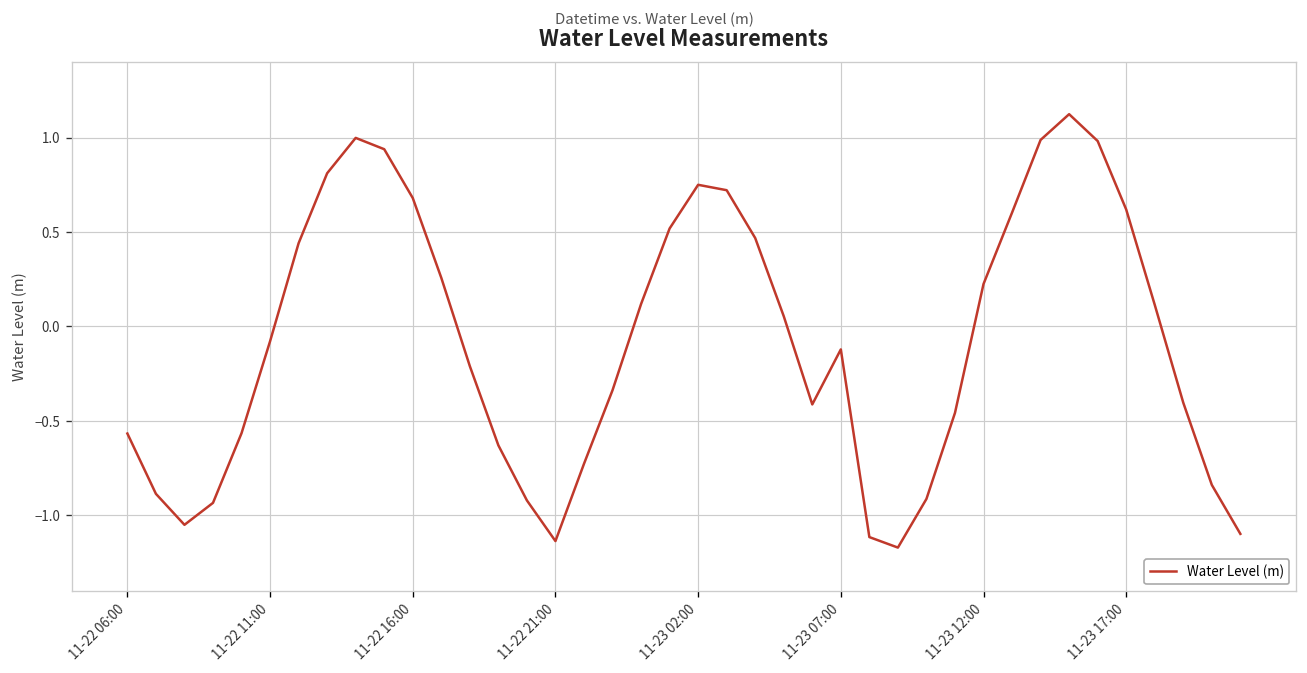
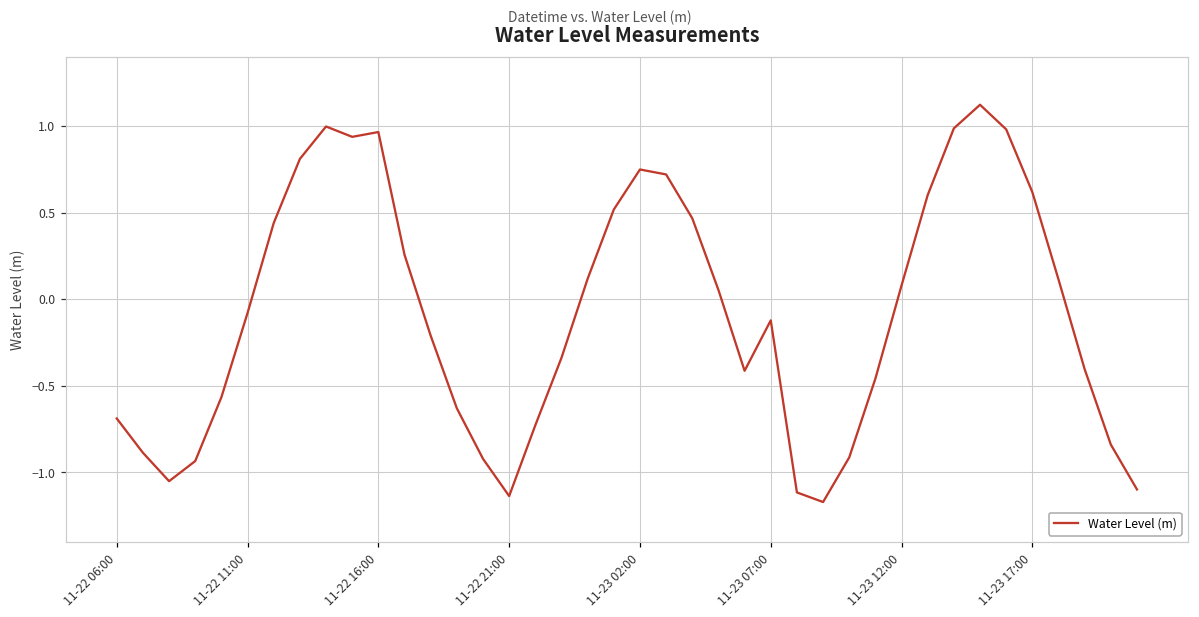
  {
-   "11-22 06:00": -0.57,
+   "11-22 06:00": -0.69,
    "11-22 11:00": -0.08,
-   "11-22 16:00": 0.68,
+   "11-22 16:00": 0.97,
    "11-22 21:00": -1.14,
    "11-23 02:00": 0.75,
    "11-23 07:00": -0.12,
-   "11-23 12:00": 0.22,
+   "11-23 12:00": 0.08,
    "11-23 17:00": 0.62
  }
